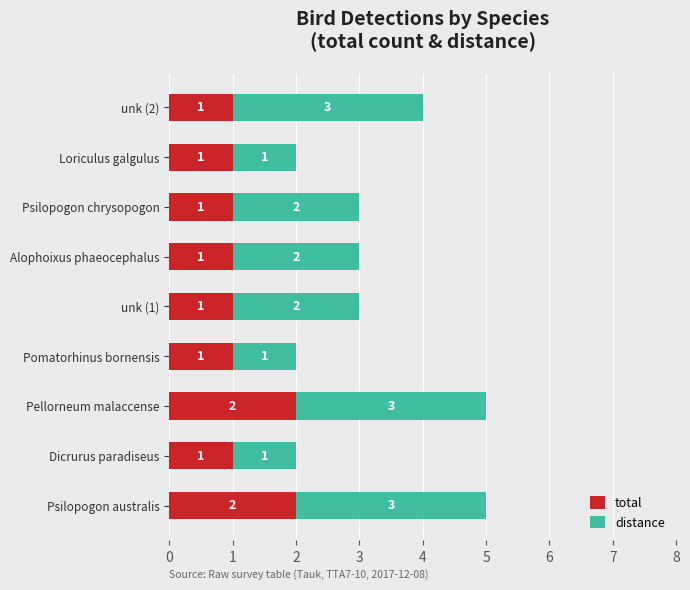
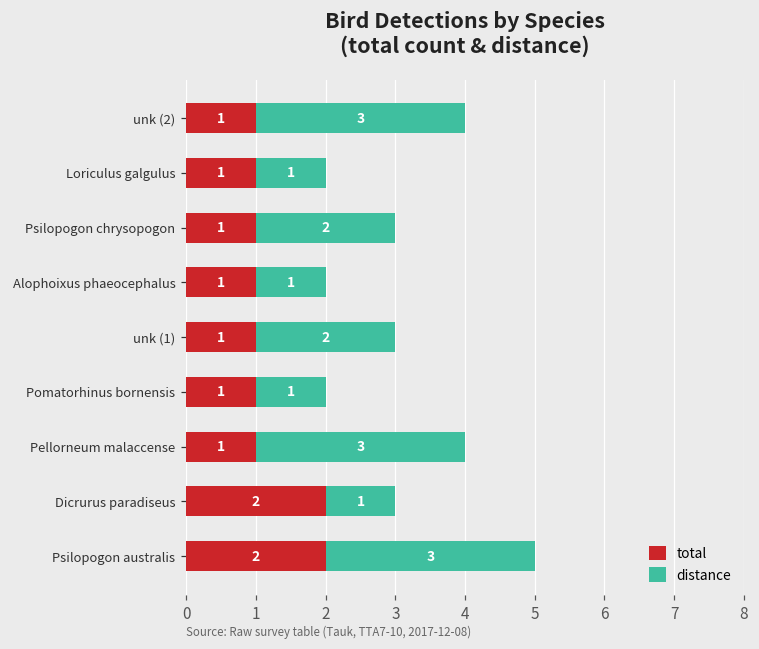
  {
    "total": {
      "unk (2)": 1,
      "Loriculus galgulus": 1,
      "Psilopogon chrysopogon": 1,
      "Alophoixus phaeocephalus": 1,
      "unk (1)": 1,
      "Pomatorhinus bornensis": 1,
-     "Pellorneum malaccense": 2,
-     "Dicrurus paradiseus": 1,
+     "Pellorneum malaccense": 1,
+     "Dicrurus paradiseus": 2,
      "Psilopogon australis": 2
    },
    "distance": {
      "unk (2)": 3,
      "Loriculus galgulus": 1,
      "Psilopogon chrysopogon": 2,
-     "Alophoixus phaeocephalus": 2,
+     "Alophoixus phaeocephalus": 1,
      "unk (1)": 2,
      "Pomatorhinus bornensis": 1,
      "Pellorneum malaccense": 3,
      "Dicrurus paradiseus": 1,
      "Psilopogon australis": 3
    }
  }
